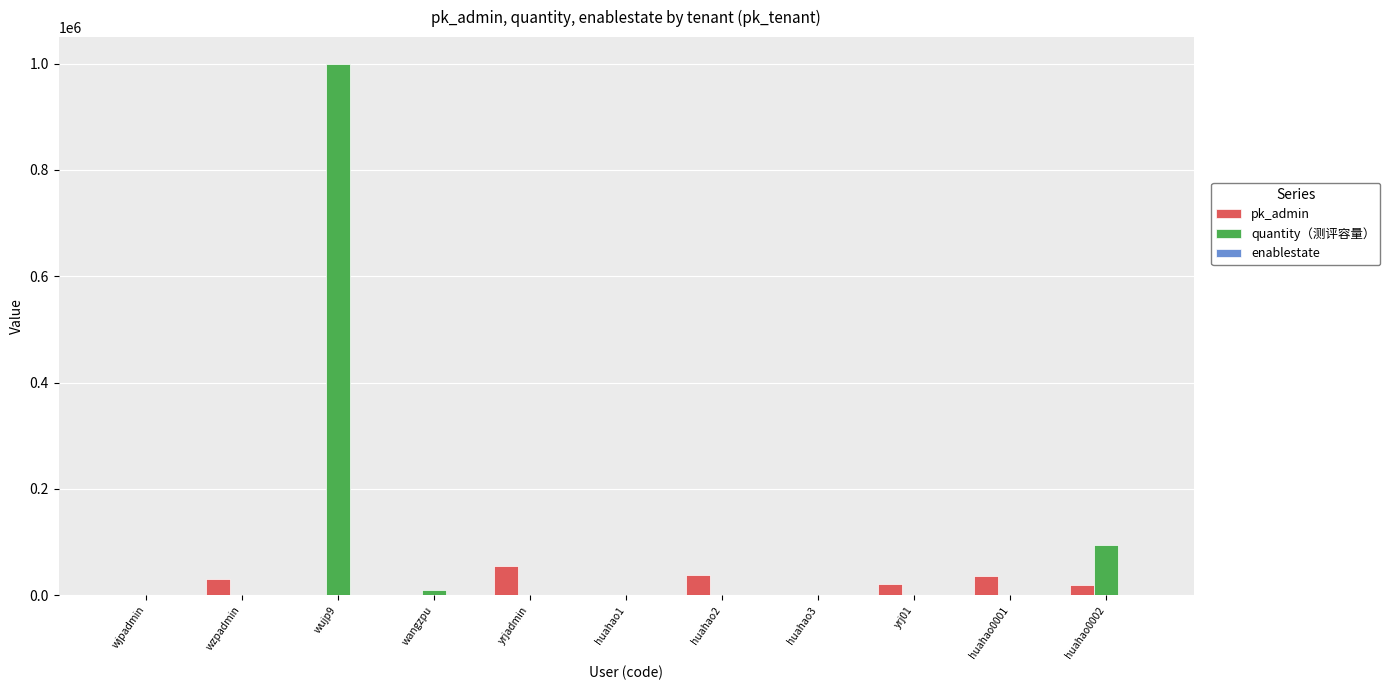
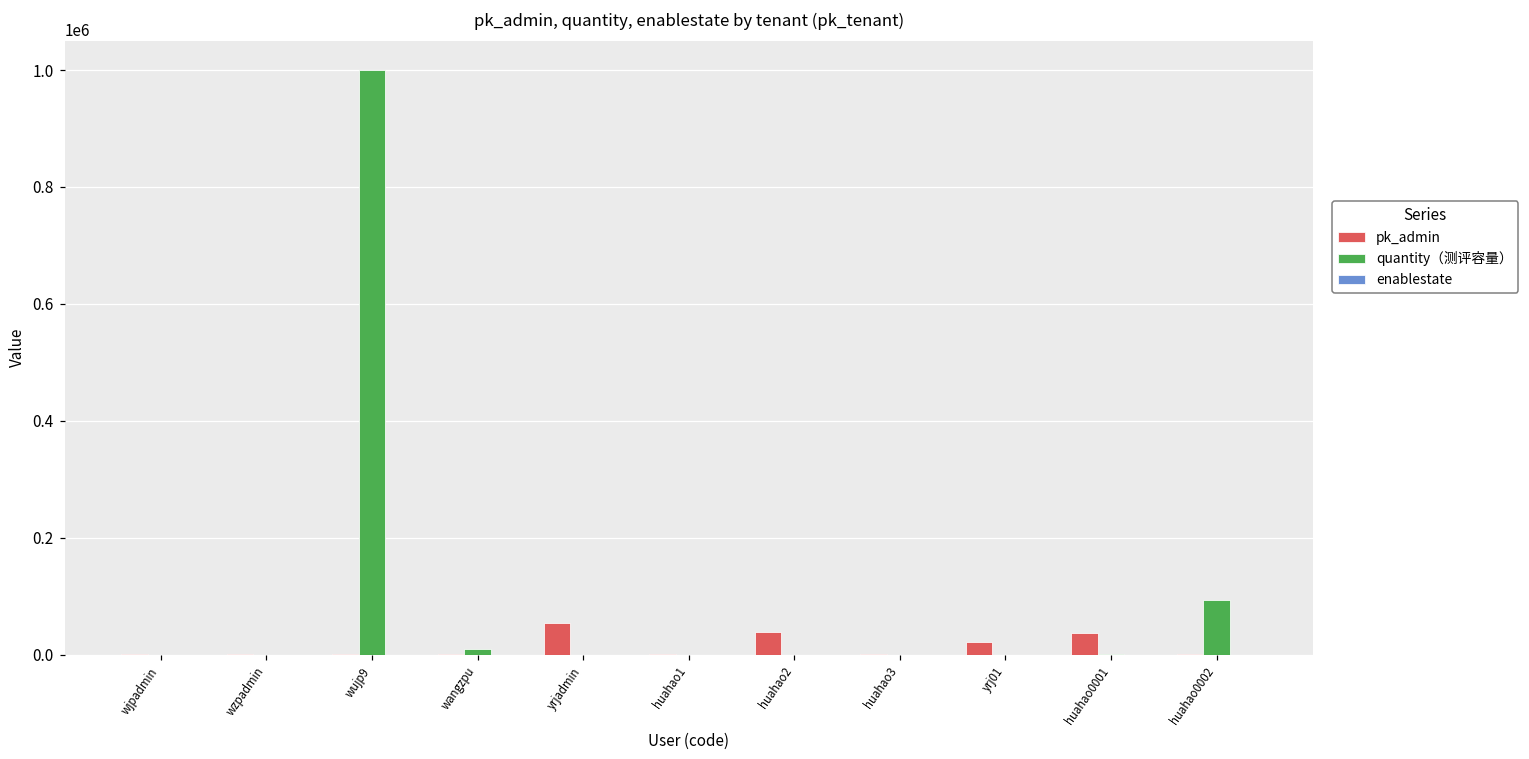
  {
    "pk_admin": {
-     "wzpadmin": 30000,
+     "wzpadmin": 0,
      "yrjadmin": 50000,
      "huahao2": 40000,
      "yrj01": 20000,
      "huahao0001": 40000,
-     "huahao0002": 20000
+     "huahao0002": 0
    },
    "quantity（测评容量）": {
      "wjpadmin": 0,
      "wzpadmin": 0,
      "wujp9": 1000000,
      "wangzpu": 10000,
      "yrjadmin": 0,
      "huahao1": 0,
      "huahao2": 0,
      "huahao3": 0,
      "huahao0002": 90000
    },
    "enablestate": {
      "wjpadmin": 0,
      "wzpadmin": 0,
      "wujp9": 0,
      "wangzpu": 0,
      "yrjadmin": 0,
      "huahao1": 0,
      "huahao2": 0,
      "huahao3": 0,
      "yrj01": 0,
      "huahao0001": 0,
      "huahao0002": 0
    }
  }
